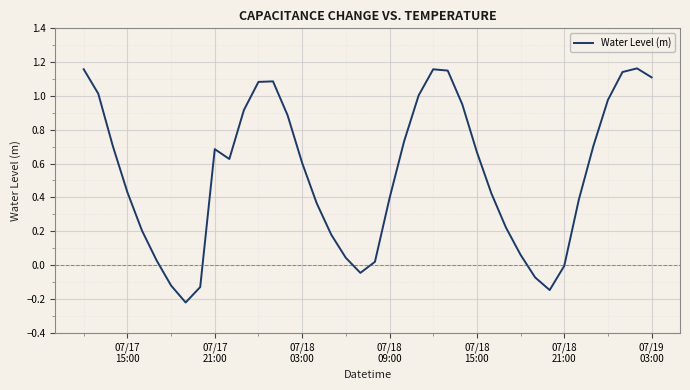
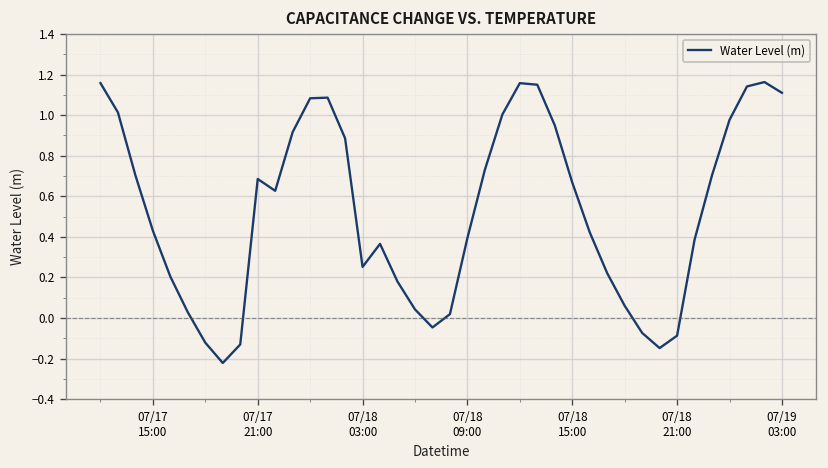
  {
    "07/17 15:00": 0.43,
    "07/17 21:00": 0.69,
-   "07/18 03:00": 0.60,
+   "07/18 03:00": 0.25,
    "07/18 09:00": 0.39,
    "07/18 15:00": 0.67,
-   "07/18 21:00": -0.01,
+   "07/18 21:00": -0.09,
    "07/19 03:00": 1.11
  }
